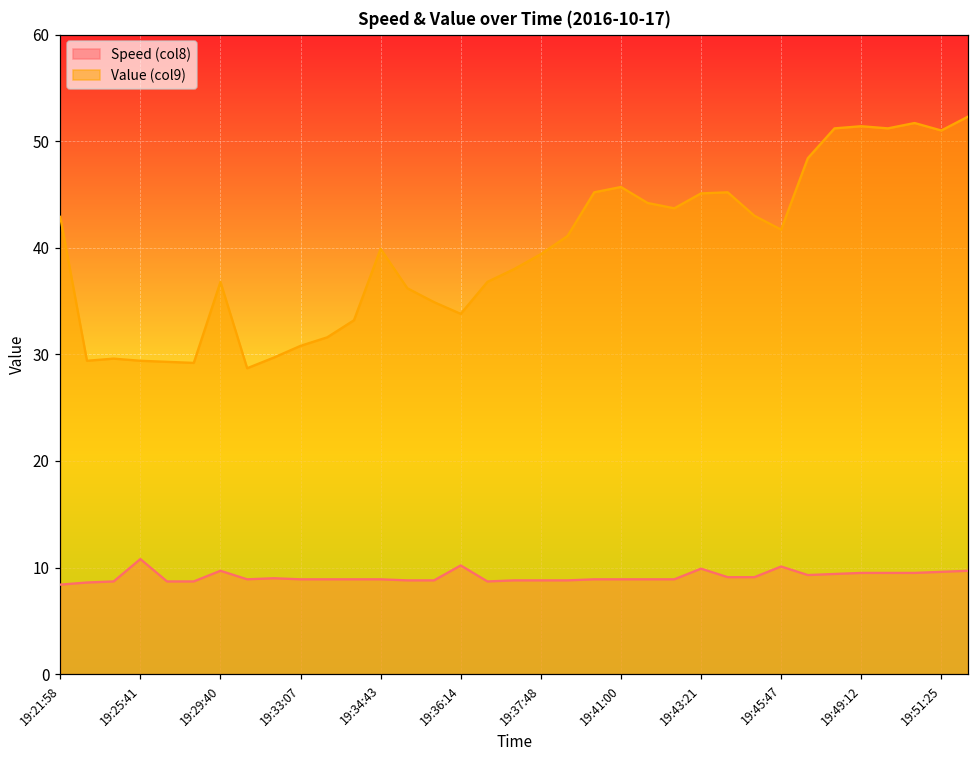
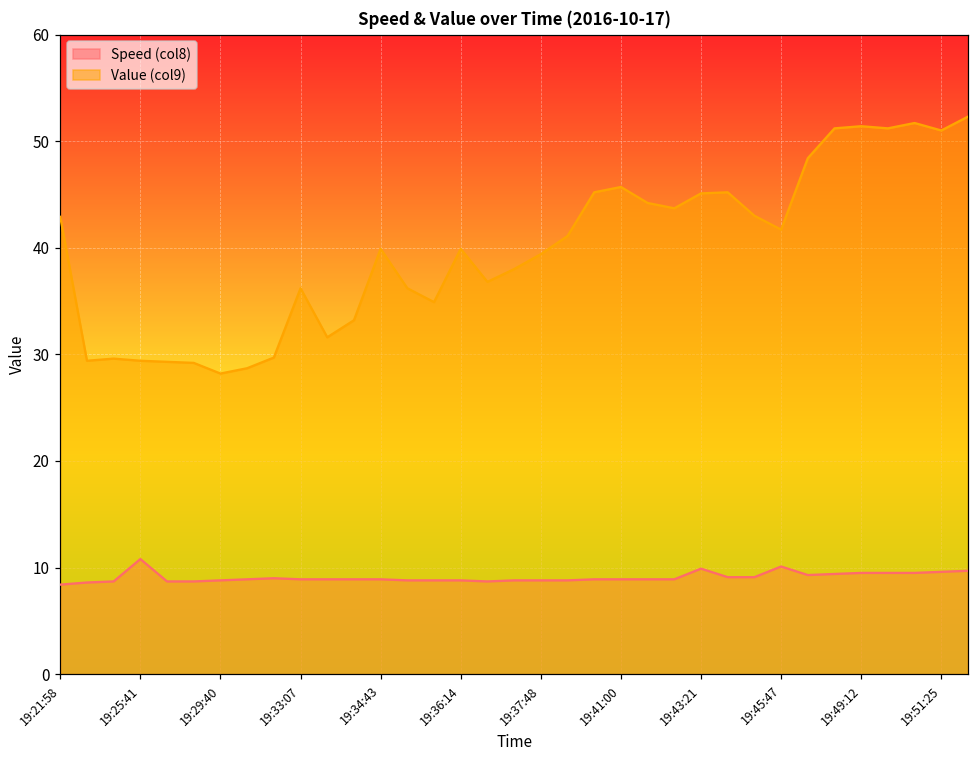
  {
    "Speed (col8)": {
      "19:21:58": 8,
      "19:25:41": 11,
-     "19:29:40": 10,
+     "19:29:40": 9,
      "19:33:07": 9,
      "19:34:43": 9,
-     "19:36:14": 10,
+     "19:36:14": 9,
      "19:37:48": 9,
      "19:41:00": 9,
      "19:43:21": 10,
      "19:45:47": 10,
      "19:49:12": 10,
      "19:51:25": 10
    },
    "Value (col9)": {
      "19:21:58": 43,
      "19:25:41": 29,
-     "19:29:40": 37,
-     "19:33:07": 31,
+     "19:29:40": 28,
+     "19:33:07": 36,
      "19:34:43": 40,
-     "19:36:14": 34,
+     "19:36:14": 40,
      "19:37:48": 39,
      "19:41:00": 46,
      "19:43:21": 45,
      "19:45:47": 42,
      "19:49:12": 51,
      "19:51:25": 51
    }
  }
